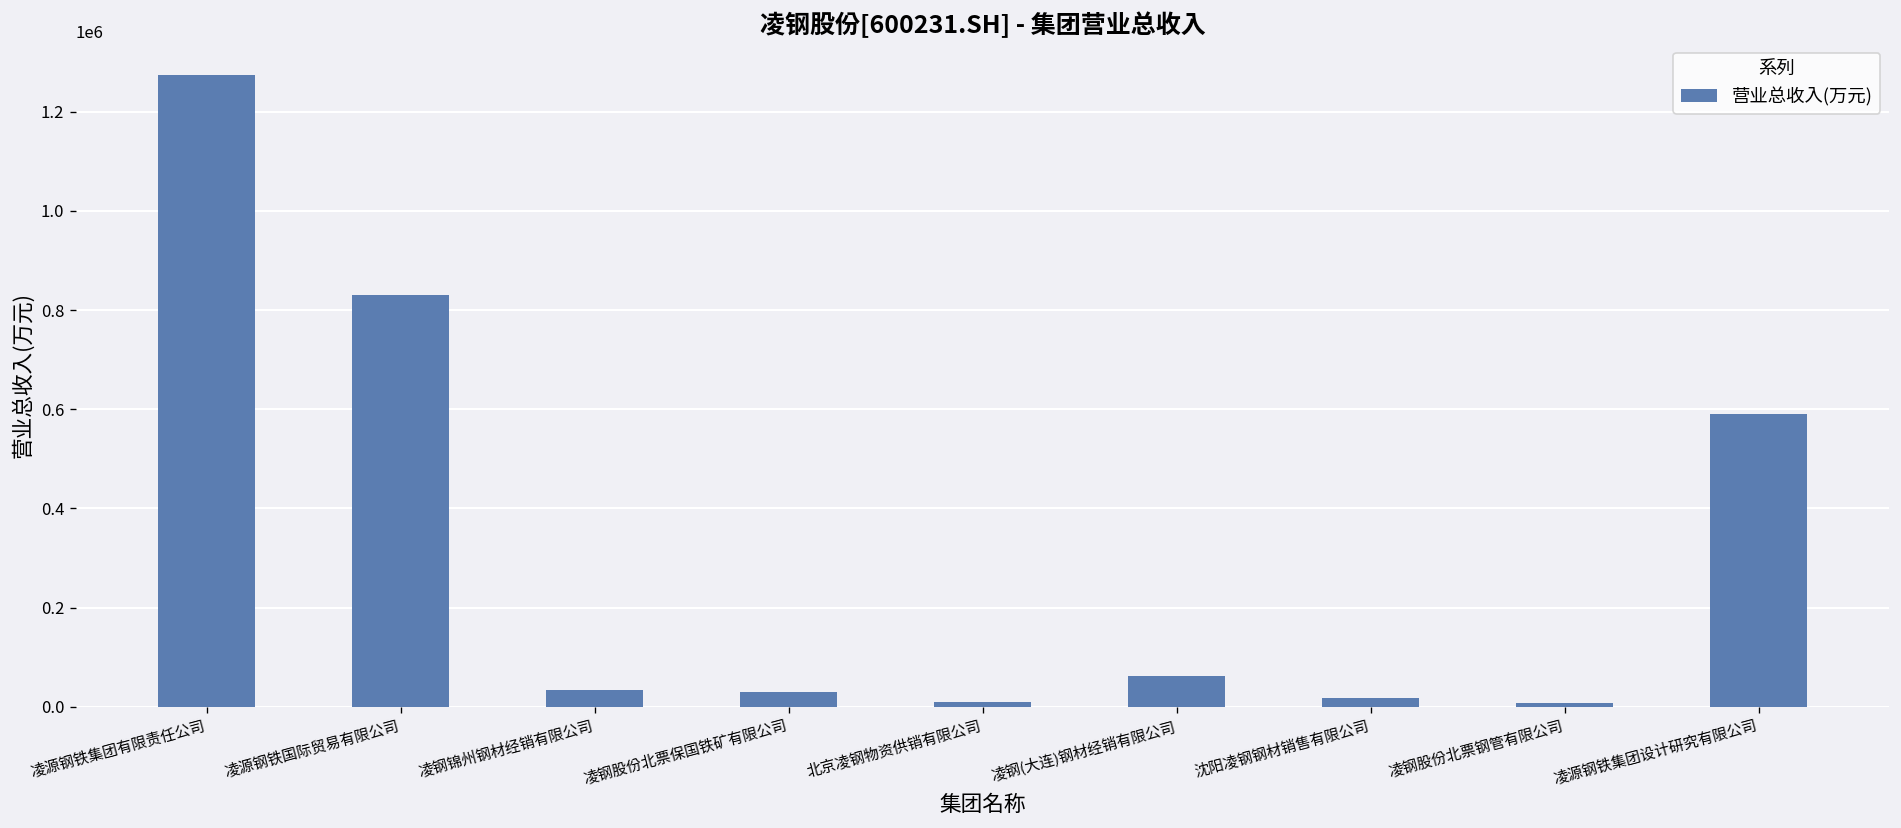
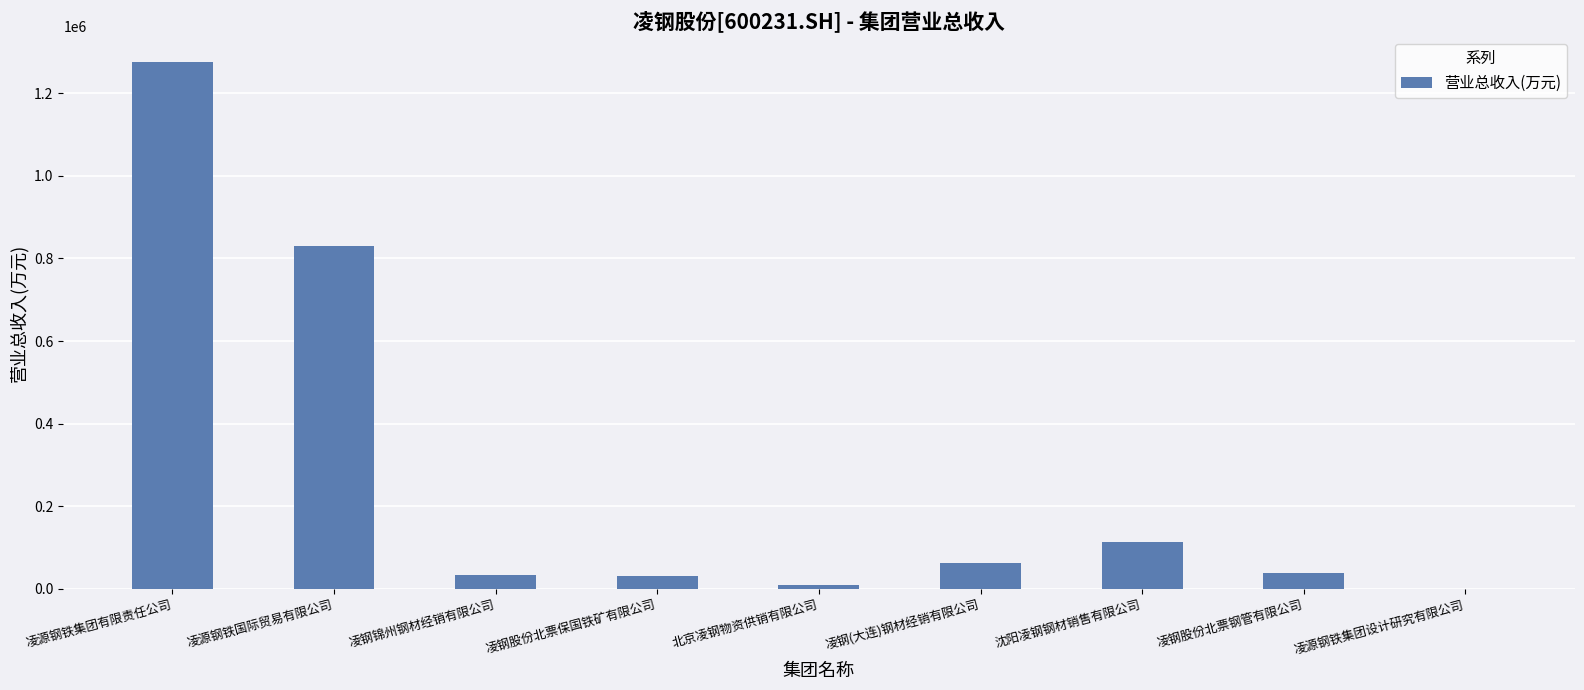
  {
    "凌源钢铁集团有限责任公司": 1270000,
    "凌源钢铁国际贸易有限公司": 830000,
    "凌钢锦州钢材经销有限公司": 30000,
    "凌钢股份北票保国铁矿有限公司": 30000,
    "北京凌钢物资供销有限公司": 10000,
    "凌钢(大连)钢材经销有限公司": 60000,
-   "沈阳凌钢钢材销售有限公司": 20000,
-   "凌钢股份北票钢管有限公司": 10000,
-   "凌源钢铁集团设计研究有限公司": 590000
+   "沈阳凌钢钢材销售有限公司": 110000,
+   "凌钢股份北票钢管有限公司": 40000,
+   "凌源钢铁集团设计研究有限公司": 0
  }
